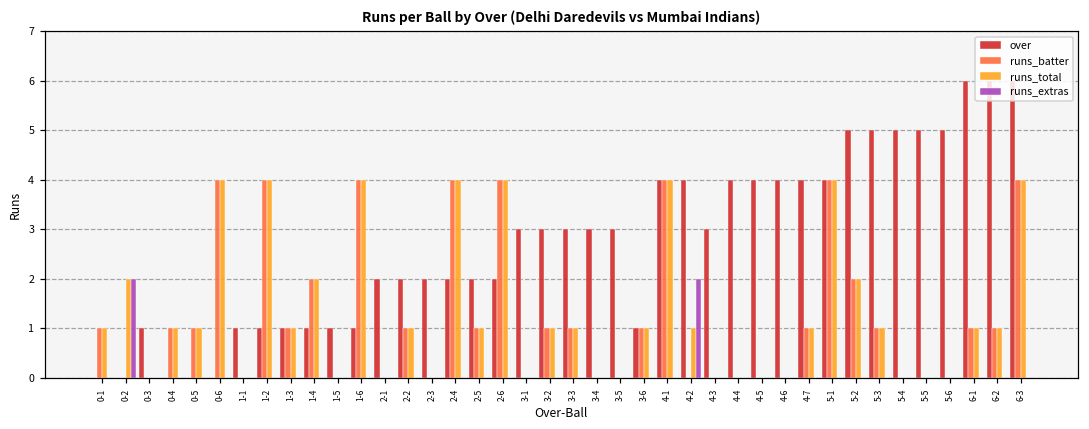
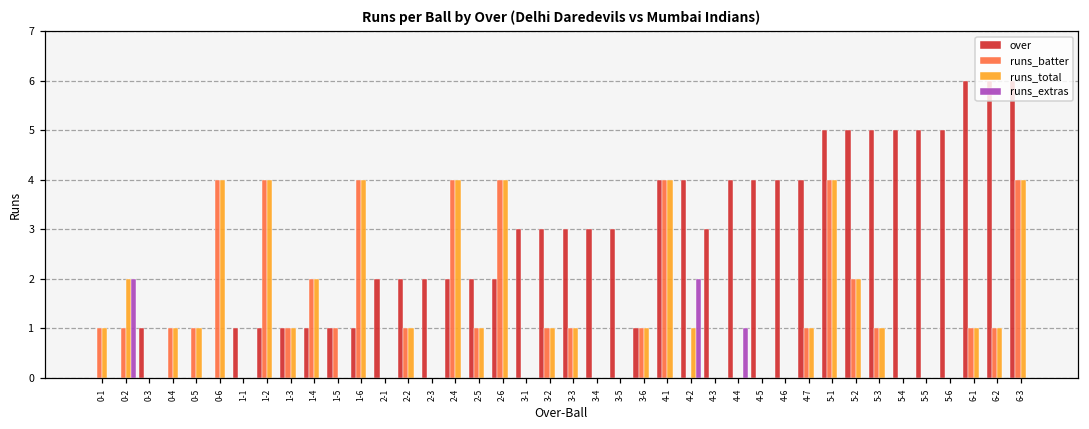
  {
    "over": {
      "0-1": 0,
      "0-2": 0,
      "0-3": 1,
      "0-4": 0,
      "0-5": 0,
      "0-6": 0,
      "1-1": 1,
      "1-2": 1,
      "1-3": 1,
      "1-4": 1,
      "1-5": 1,
      "1-6": 1,
      "2-1": 2,
      "2-2": 2,
      "2-3": 2,
      "2-4": 2,
      "2-5": 2,
      "2-6": 2,
      "3-1": 3,
      "3-2": 3,
      "3-3": 3,
      "3-4": 3,
      "3-5": 3,
      "3-6": 1,
      "4-1": 4,
      "4-2": 4,
      "4-3": 3,
      "4-4": 4,
      "4-5": 4,
      "4-6": 4,
      "4-7": 4,
-     "5-1": 4,
+     "5-1": 5,
      "5-2": 5,
      "5-3": 5,
      "5-4": 5,
      "5-5": 5,
      "5-6": 5,
      "6-1": 6
    },
    "runs_batter": {
      "0-1": 1,
-     "0-2": 0,
+     "0-2": 1,
      "0-3": 0,
      "0-4": 1,
      "0-5": 1,
      "0-6": 4,
      "1-1": 0,
      "1-2": 4,
      "1-3": 1,
      "1-4": 2,
-     "1-5": 0,
+     "1-5": 1,
      "1-6": 4,
      "2-1": 0,
      "2-2": 1,
      "2-3": 0,
      "2-4": 4,
      "2-5": 1,
      "2-6": 4,
      "3-1": 0,
      "3-2": 1,
      "3-3": 1,
      "3-4": 0,
      "3-5": 0,
      "3-6": 1,
      "4-1": 4,
      "4-2": 0,
      "4-3": 0,
      "4-4": 0,
      "4-5": 0,
      "4-6": 0,
      "4-7": 1,
      "5-1": 4,
      "5-2": 2,
      "5-3": 1,
      "5-4": 0,
      "5-5": 0,
      "5-6": 0,
      "6-1": 1,
      "6-2": 1,
      "6-3": 4
    },
    "runs_total": {
      "0-1": 1,
      "0-2": 2,
      "0-3": 0,
      "0-4": 1,
      "0-5": 1,
      "0-6": 4,
      "1-1": 0,
      "1-2": 4,
      "1-3": 1,
      "1-4": 2,
      "1-5": 0,
      "1-6": 4,
      "2-1": 0,
      "2-2": 1,
      "2-3": 0,
      "2-4": 4,
      "2-5": 1,
      "2-6": 4,
      "3-1": 0,
      "3-2": 1,
      "3-3": 1,
      "3-4": 0,
      "3-5": 0,
      "3-6": 1,
      "4-1": 4,
      "4-2": 1,
      "4-3": 0,
      "4-4": 0,
      "4-5": 0,
      "4-6": 0,
      "4-7": 1,
      "5-1": 4,
      "5-2": 2,
      "5-3": 1,
      "5-4": 0,
      "5-5": 0,
      "5-6": 0,
      "6-1": 1,
      "6-2": 1,
      "6-3": 4
    },
    "runs_extras": {
      "0-1": 0,
      "0-2": 2,
      "0-3": 0,
      "0-4": 0,
      "0-5": 0,
      "0-6": 0,
      "1-1": 0,
      "1-2": 0,
      "1-3": 0,
      "1-4": 0,
      "1-5": 0,
      "1-6": 0,
      "2-1": 0,
      "2-2": 0,
      "2-3": 0,
      "2-4": 0,
      "2-5": 0,
      "2-6": 0,
      "3-1": 0,
      "3-2": 0,
      "3-3": 0,
      "3-4": 0,
      "3-5": 0,
      "3-6": 0,
      "4-1": 0,
      "4-2": 2,
      "4-3": 0,
-     "4-4": 0,
+     "4-4": 1,
      "4-5": 0,
      "4-6": 0,
      "4-7": 0,
      "5-1": 0,
      "5-2": 0,
      "5-3": 0,
      "5-4": 0,
      "5-5": 0,
      "5-6": 0,
      "6-1": 0,
      "6-2": 0,
      "6-3": 0
    }
  }
